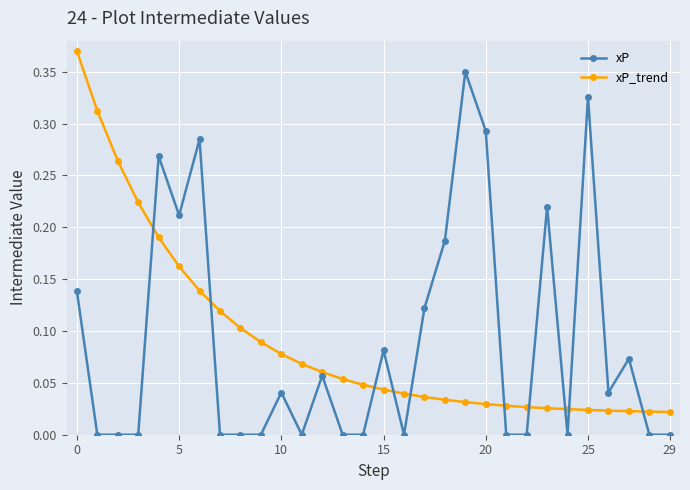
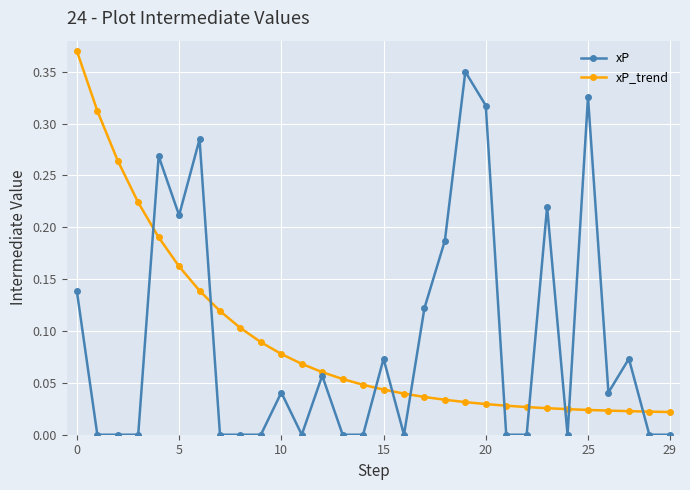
  {
    "xP": {
      "0": 0.138,
      "5": 0.212,
      "10": 0.041,
-     "15": 0.081,
-     "20": 0.293,
+     "15": 0.073,
+     "20": 0.317,
      "25": 0.326,
      "29": 0.000
    },
    "xP_trend": {
      "0": 0.370,
      "5": 0.162,
      "10": 0.078,
      "15": 0.044,
      "20": 0.030,
      "25": 0.024,
      "29": 0.022
    }
  }
